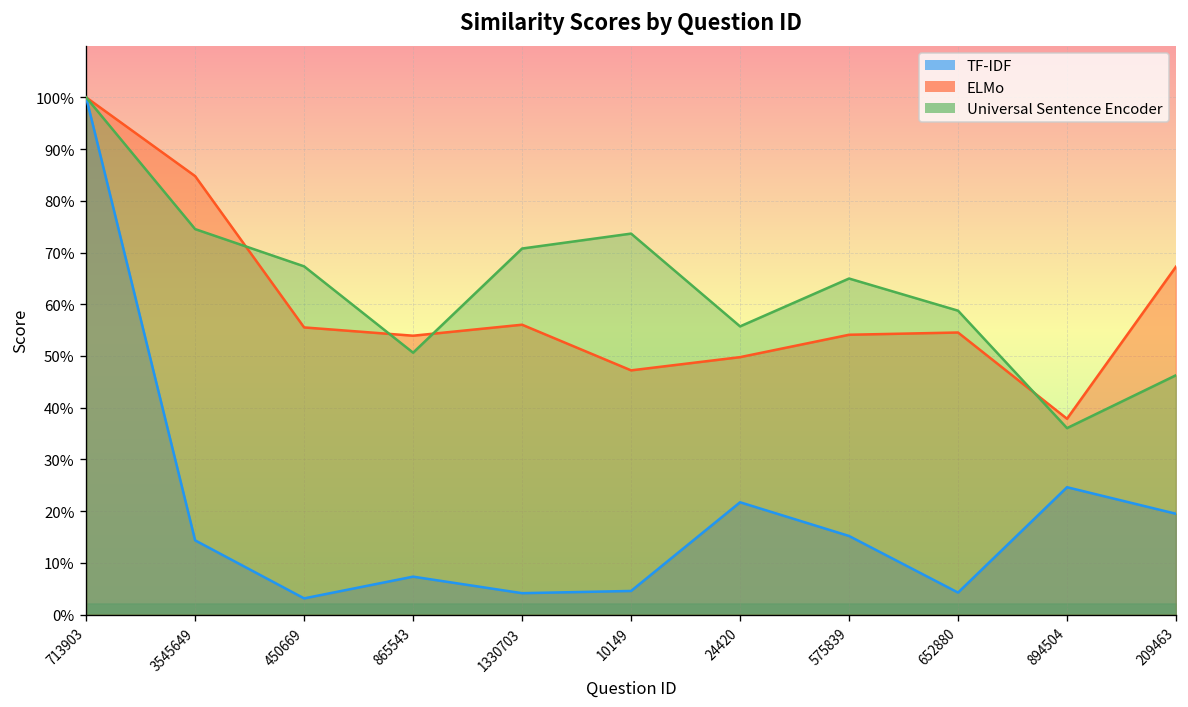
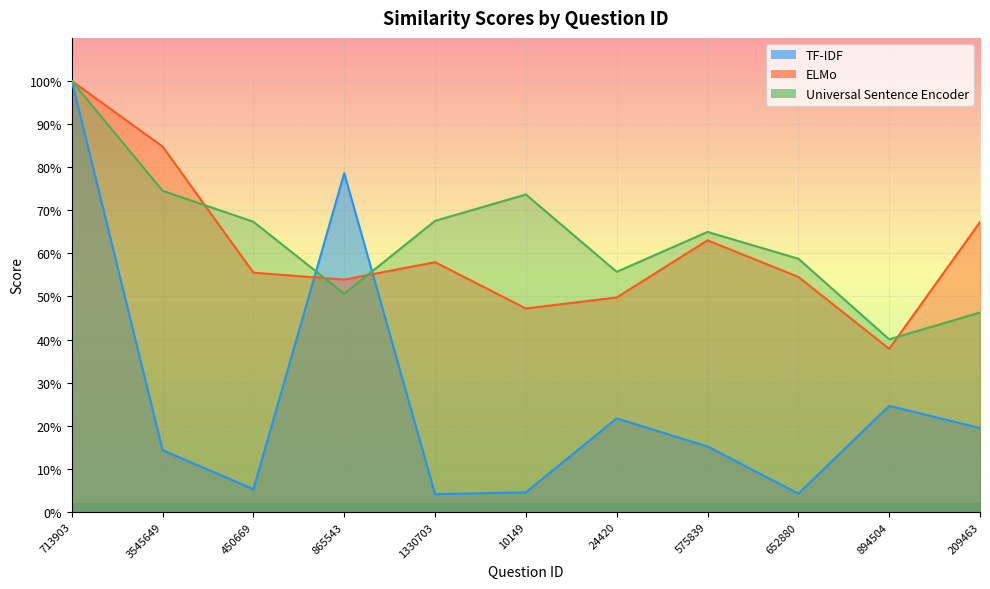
  {
    "TF-IDF": {
      "3545649": "14%",
-     "450669": "3%",
-     "865543": "7%",
+     "450669": "5%",
+     "865543": "79%",
      "1330703": "4%",
      "10149": "5%",
      "24420": "22%",
      "575839": "15%",
      "652880": "4%",
      "894504": "25%",
      "209463": "19%"
    },
    "ELMo": {
      "3545649": "85%",
      "450669": "56%",
      "865543": "54%",
-     "1330703": "56%",
+     "1330703": "58%",
      "10149": "47%",
      "24420": "50%",
-     "575839": "54%",
+     "575839": "63%",
      "652880": "55%",
      "894504": "38%",
      "209463": "67%"
    },
    "Universal Sentence Encoder": {
      "3545649": "75%",
      "450669": "67%",
      "865543": "51%",
-     "1330703": "71%",
+     "1330703": "68%",
      "10149": "74%",
      "24420": "56%",
      "575839": "65%",
      "652880": "59%",
-     "894504": "36%",
+     "894504": "40%",
      "209463": "46%"
    }
  }
